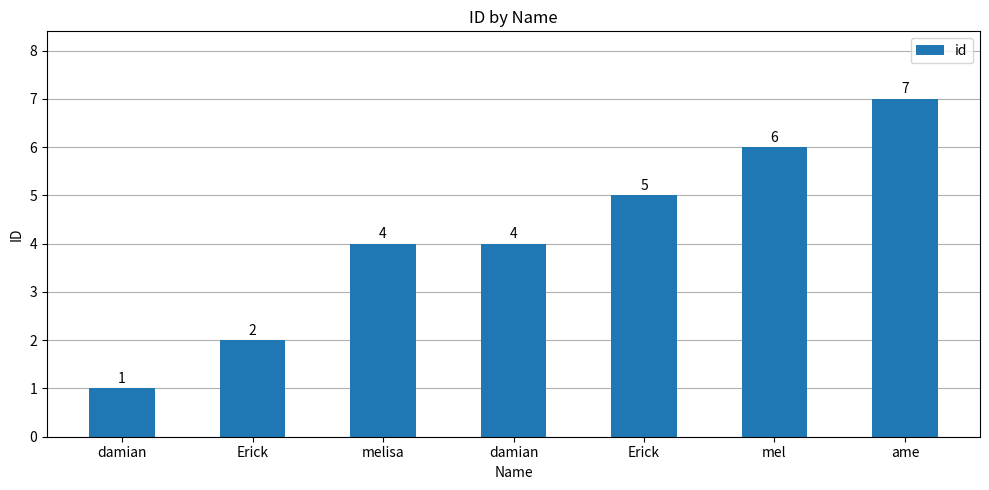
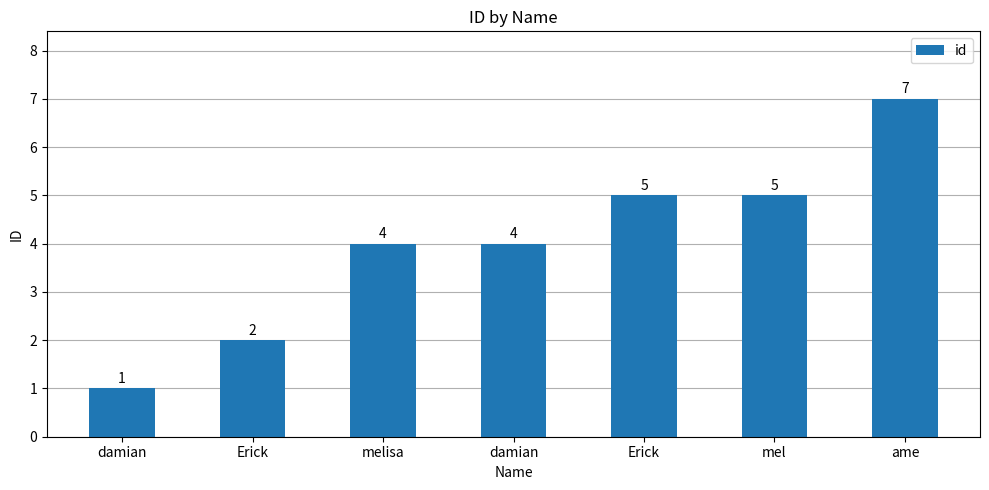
  {
    "melisa": 4,
-   "mel": 6,
+   "mel": 5,
    "ame": 7
  }
